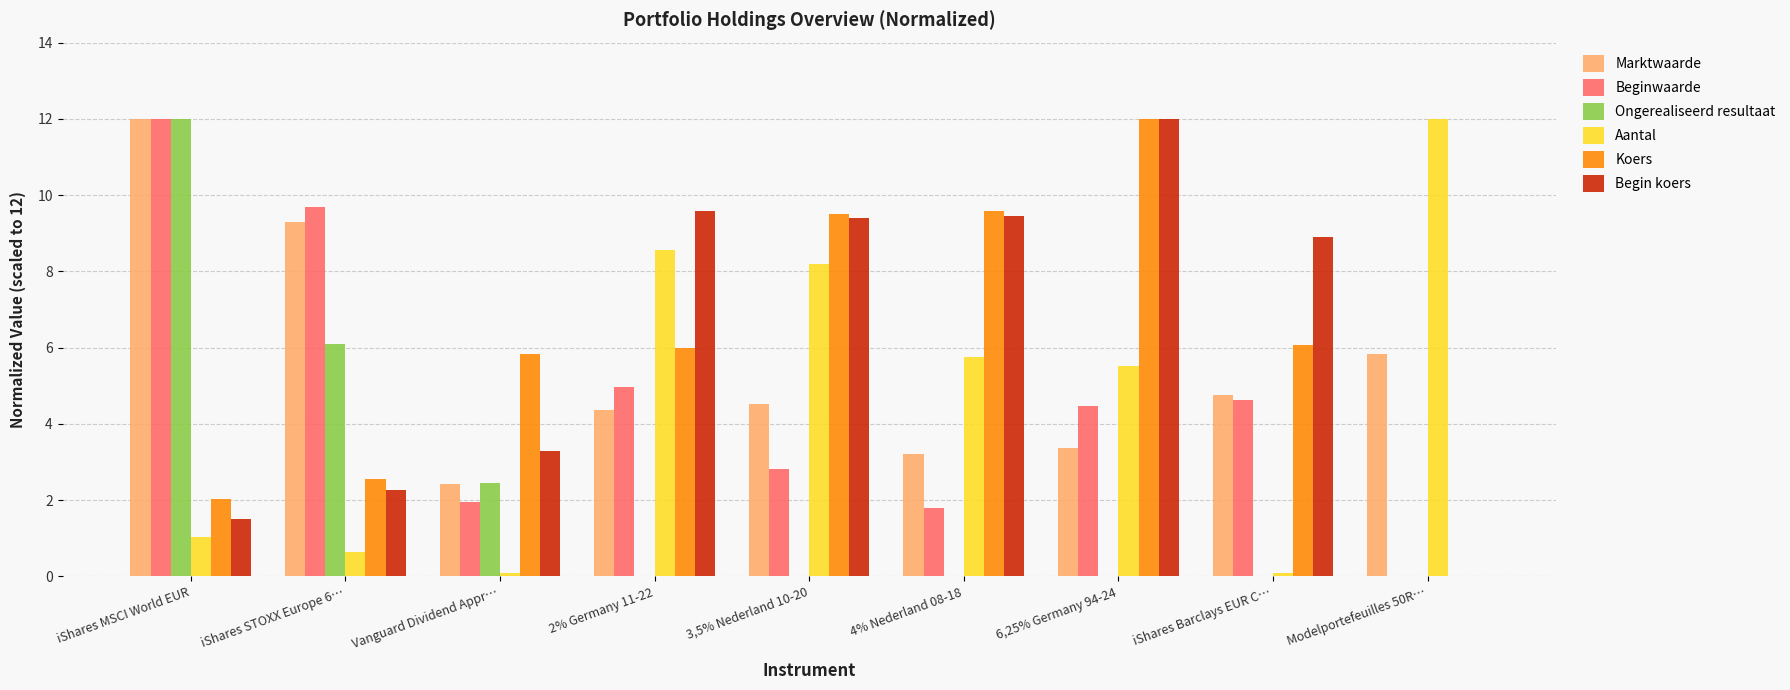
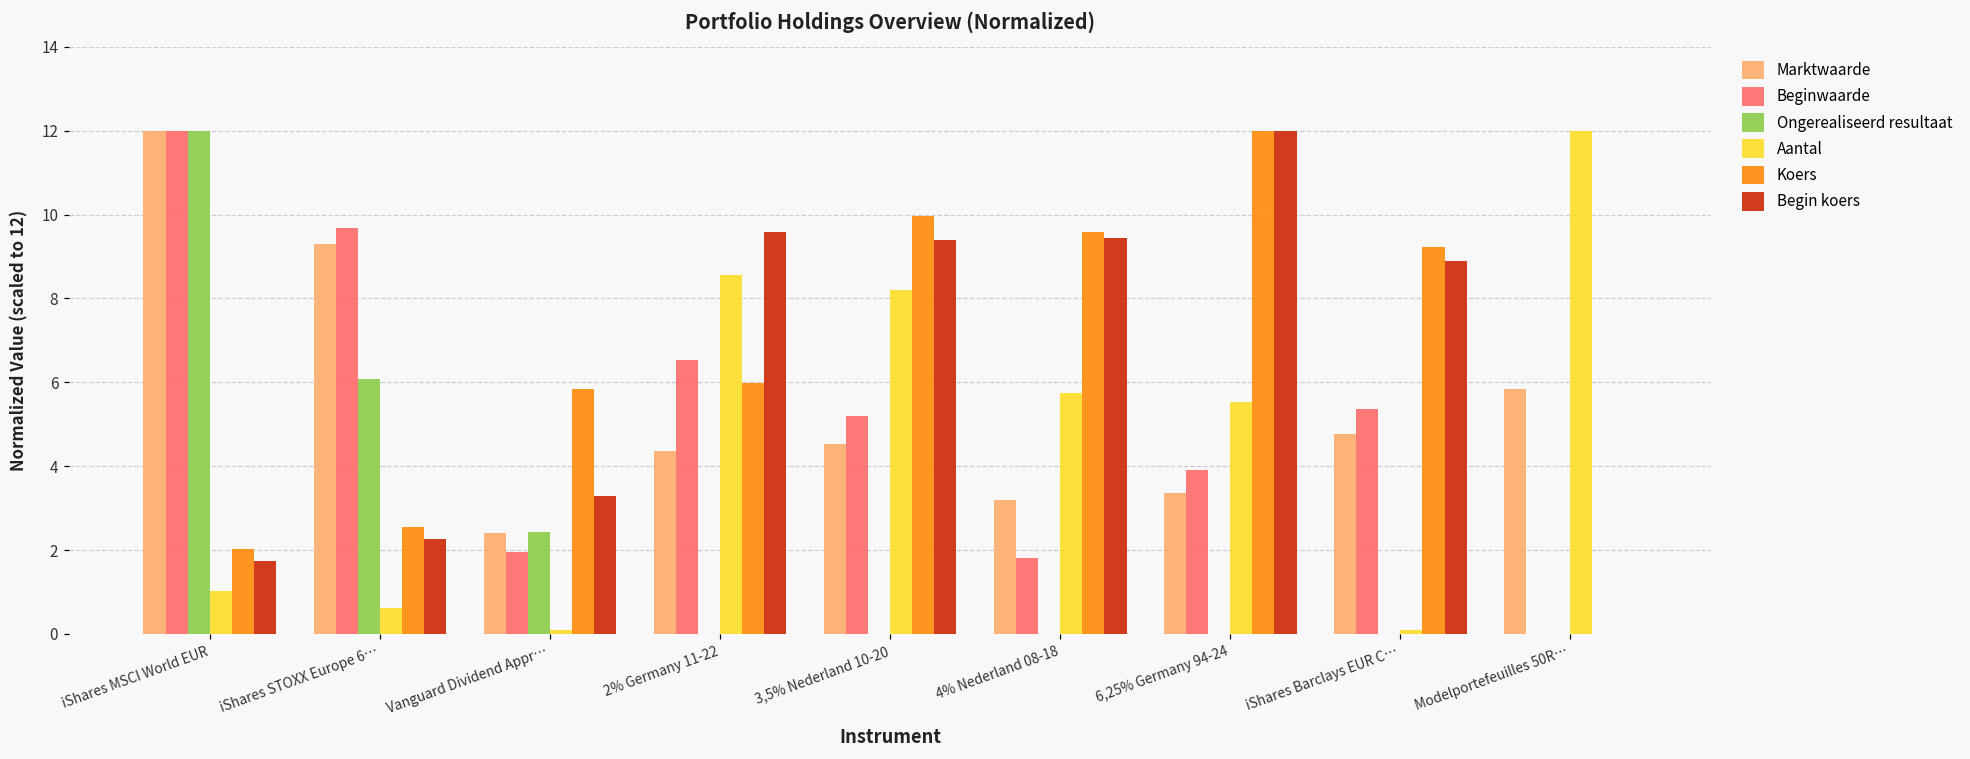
  {
    "Marktwaarde": {
      "iShares MSCI World EUR": 12.0,
      "iShares STOXX Europe 6…": 9.3,
      "Vanguard Dividend Appr…": 2.4,
      "2% Germany 11-22": 4.4,
      "3,5% Nederland 10-20": 4.5,
      "4% Nederland 08-18": 3.2,
      "6,25% Germany 94-24": 3.4,
      "iShares Barclays EUR C…": 4.8,
      "Modelportefeuilles 50R…": 5.8
    },
    "Beginwaarde": {
      "iShares MSCI World EUR": 12.0,
      "iShares STOXX Europe 6…": 9.7,
      "Vanguard Dividend Appr…": 2.0,
-     "2% Germany 11-22": 5.0,
-     "3,5% Nederland 10-20": 2.8,
+     "2% Germany 11-22": 6.5,
+     "3,5% Nederland 10-20": 5.2,
      "4% Nederland 08-18": 1.8,
-     "6,25% Germany 94-24": 4.5,
-     "iShares Barclays EUR C…": 4.6,
+     "6,25% Germany 94-24": 3.9,
+     "iShares Barclays EUR C…": 5.4,
      "Modelportefeuilles 50R…": 0.0
    },
    "Ongerealiseerd resultaat": {
      "iShares MSCI World EUR": 12.0,
      "iShares STOXX Europe 6…": 6.1,
      "Vanguard Dividend Appr…": 2.4,
      "Modelportefeuilles 50R…": 0.0
    },
    "Aantal": {
      "iShares MSCI World EUR": 1.0,
      "iShares STOXX Europe 6…": 0.6,
      "Vanguard Dividend Appr…": 0.1,
      "2% Germany 11-22": 8.6,
      "3,5% Nederland 10-20": 8.2,
      "4% Nederland 08-18": 5.8,
      "6,25% Germany 94-24": 5.5,
      "iShares Barclays EUR C…": 0.1,
      "Modelportefeuilles 50R…": 12.0
    },
    "Koers": {
      "iShares MSCI World EUR": 2.0,
      "iShares STOXX Europe 6…": 2.5,
      "Vanguard Dividend Appr…": 5.8,
      "2% Germany 11-22": 6.0,
-     "3,5% Nederland 10-20": 9.5,
+     "3,5% Nederland 10-20": 10.0,
      "4% Nederland 08-18": 9.6,
      "6,25% Germany 94-24": 12.0,
-     "iShares Barclays EUR C…": 6.1,
+     "iShares Barclays EUR C…": 9.2,
      "Modelportefeuilles 50R…": 0.0
    },
    "Begin koers": {
-     "iShares MSCI World EUR": 1.5,
+     "iShares MSCI World EUR": 1.7,
      "iShares STOXX Europe 6…": 2.3,
      "Vanguard Dividend Appr…": 3.3,
      "2% Germany 11-22": 9.6,
      "3,5% Nederland 10-20": 9.4,
      "4% Nederland 08-18": 9.4,
      "6,25% Germany 94-24": 12.0,
      "iShares Barclays EUR C…": 8.9,
      "Modelportefeuilles 50R…": 0.0
    }
  }
